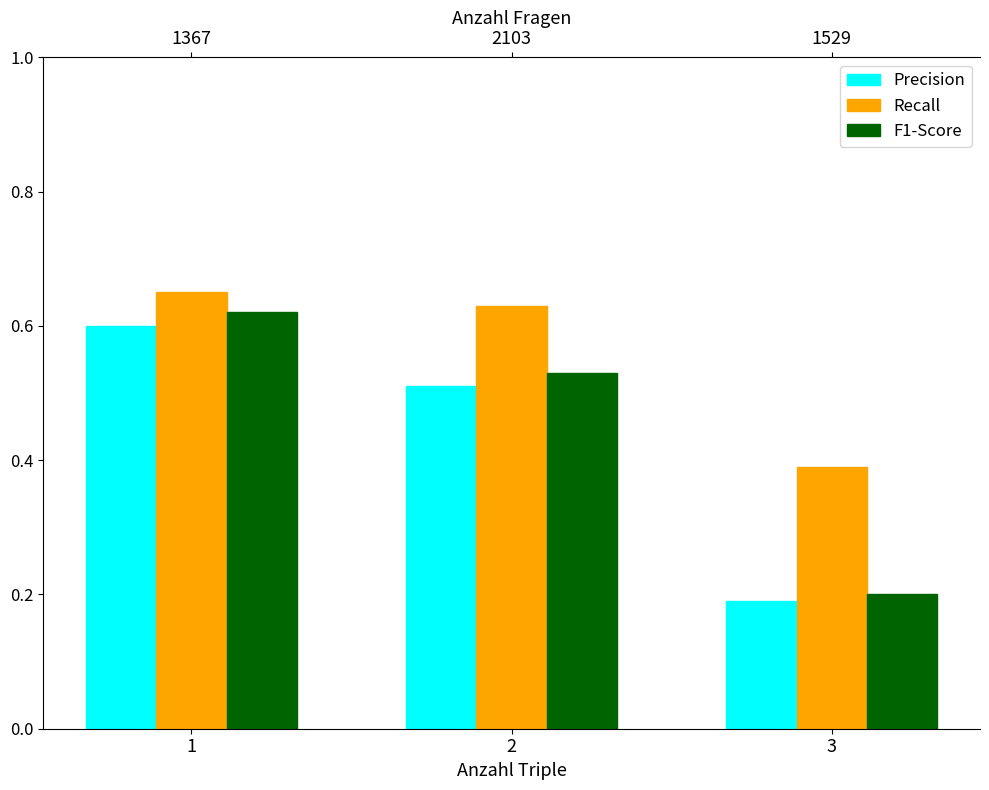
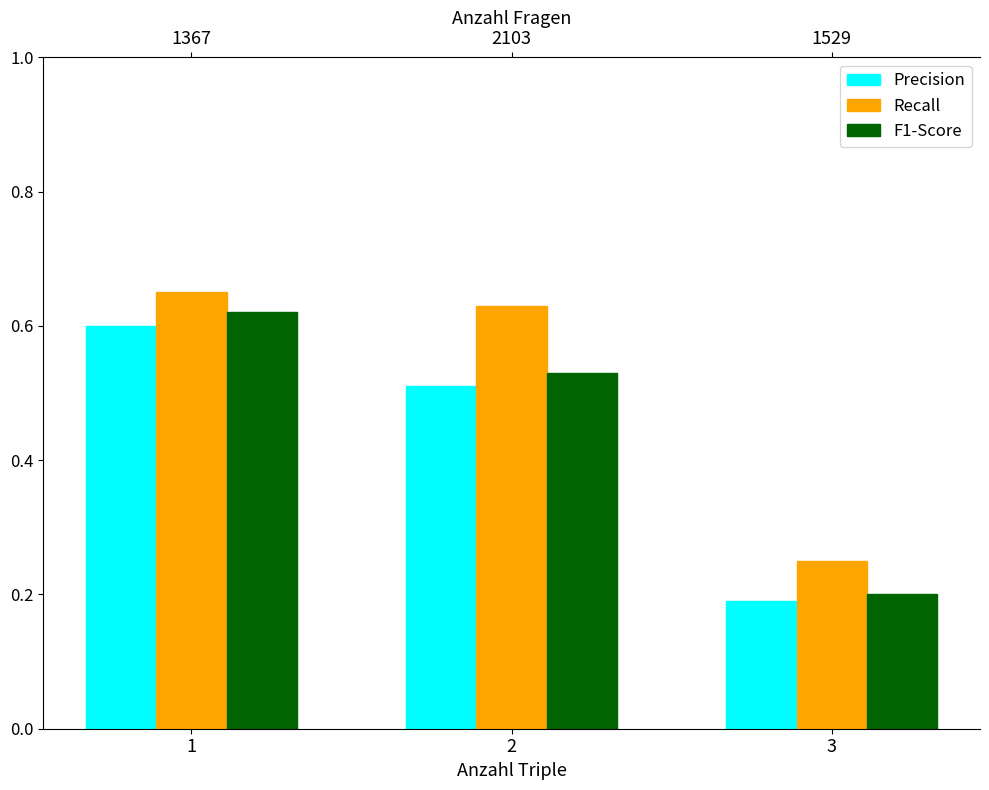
  {
    "Recall": {
      "1": 0.65,
      "2": 0.63,
-     "3": 0.39
+     "3": 0.25
    }
  }
